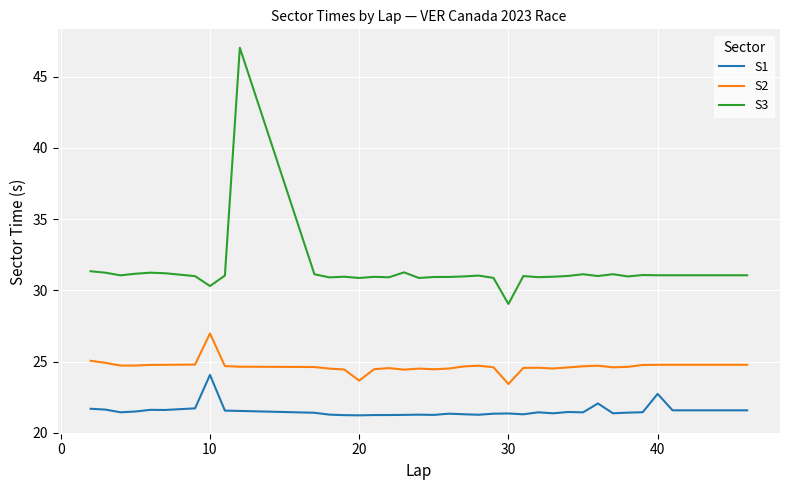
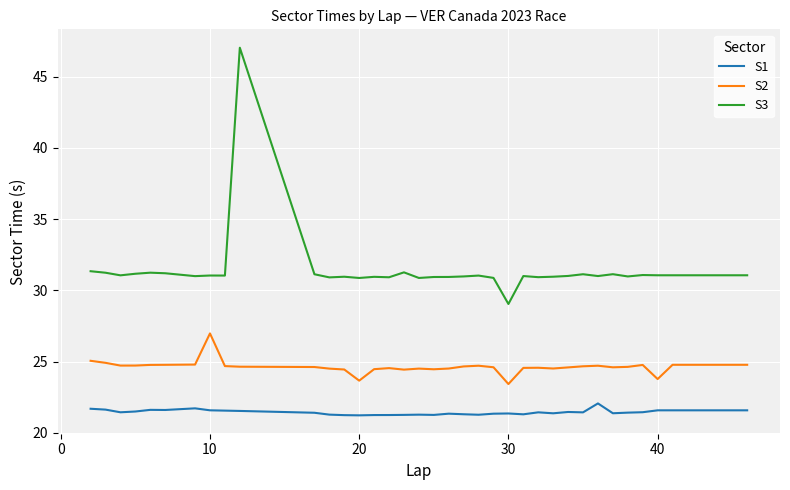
  {
    "S1": {
-     "10": 24.1,
+     "10": 21.6,
      "20": 21.2,
      "30": 21.4,
-     "40": 22.7
+     "40": 21.6
    },
    "S2": {
      "10": 27.0,
      "20": 23.7,
      "30": 23.4,
-     "40": 24.8
+     "40": 23.8
    },
    "S3": {
-     "10": 30.3,
+     "10": 31.0,
      "20": 30.9,
      "30": 29.0,
      "40": 31.1
    }
  }
